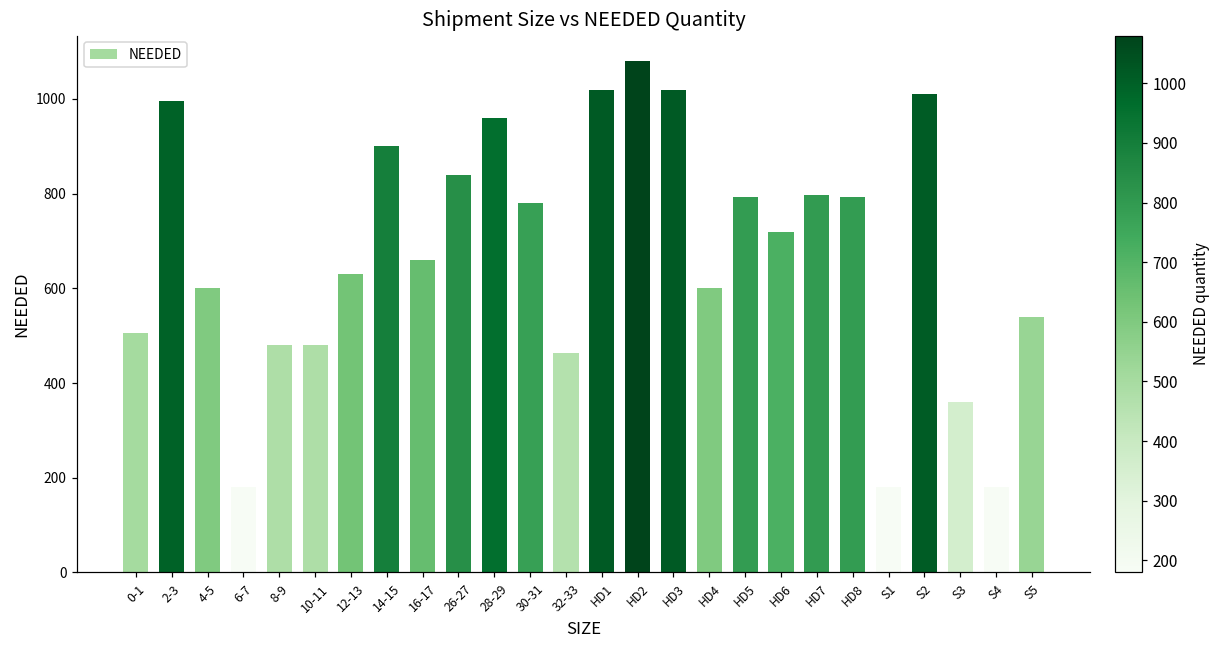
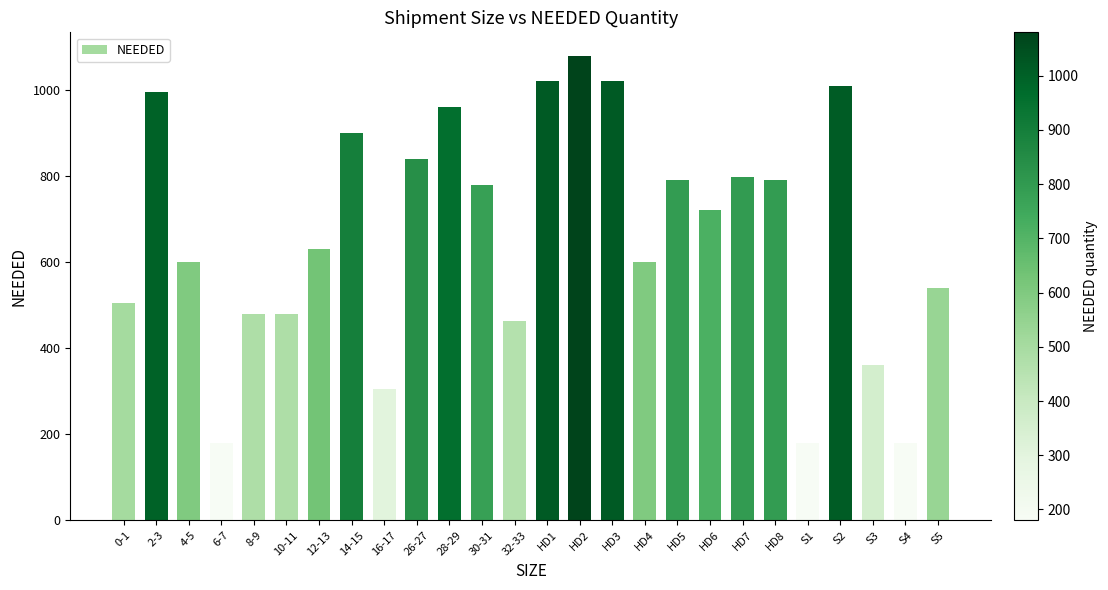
  {
    "0-1": 510,
    "2-3": 1000,
    "4-5": 600,
    "6-7": 180,
    "8-9": 480,
    "10-11": 480,
    "12-13": 630,
    "14-15": 900,
-   "16-17": 660,
+   "16-17": 310,
    "26-27": 840,
    "28-29": 960,
    "30-31": 780,
    "32-33": 460,
    "HD1": 1020,
    "HD2": 1080,
    "HD3": 1020,
    "HD4": 600,
    "HD5": 790,
    "HD6": 720,
    "HD7": 800,
    "HD8": 790,
    "S1": 180,
    "S2": 1010,
    "S3": 360,
    "S4": 180,
    "S5": 540
  }
